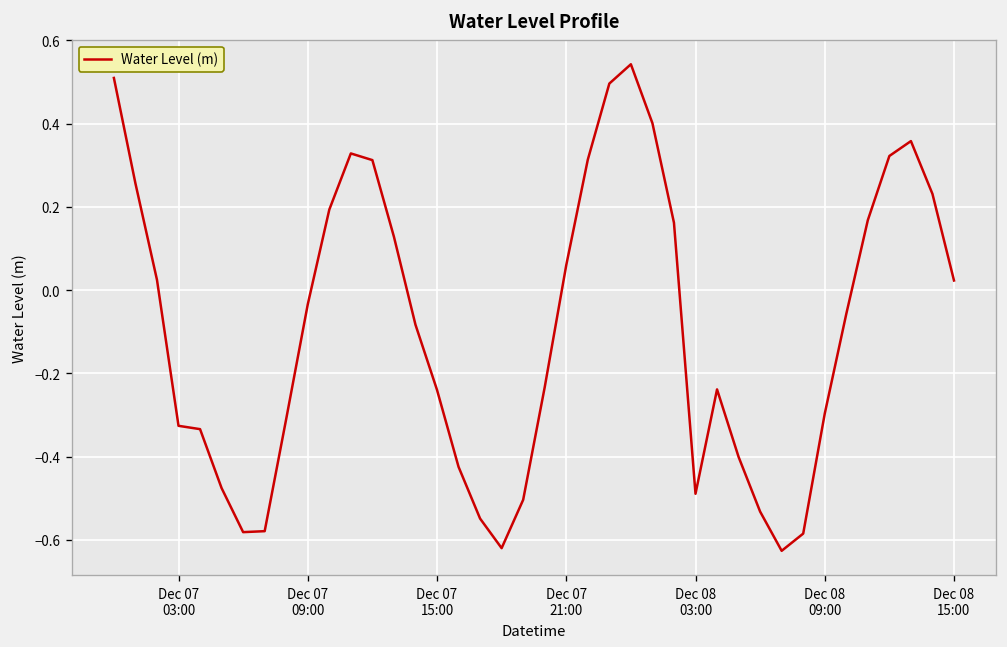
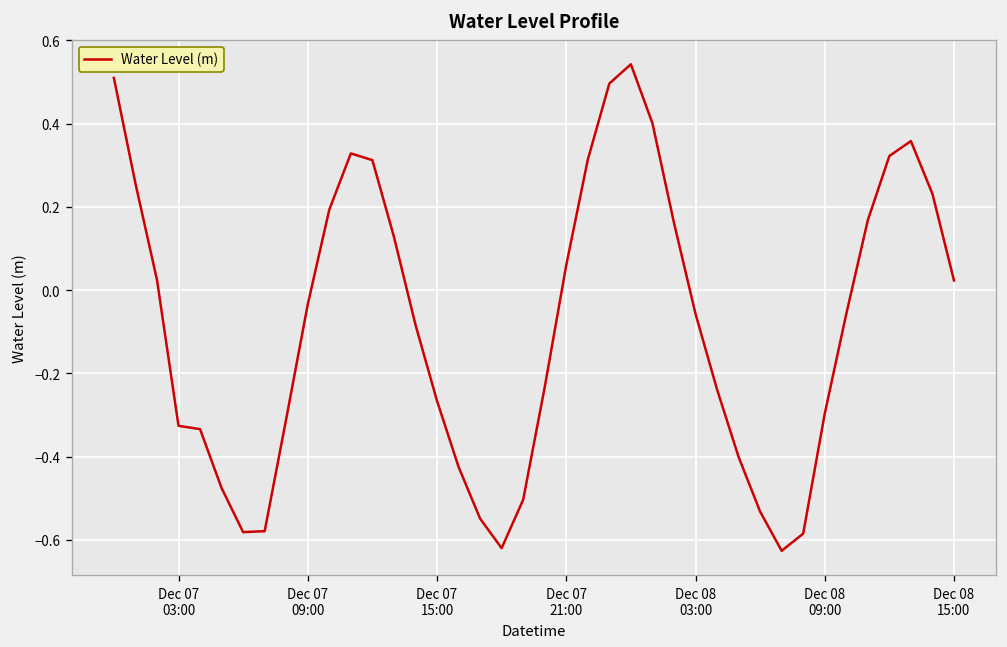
  {
    "Dec 07 03:00": -0.33,
    "Dec 07 09:00": -0.03,
-   "Dec 07 15:00": -0.24,
+   "Dec 07 15:00": -0.27,
    "Dec 07 21:00": 0.06,
-   "Dec 08 03:00": -0.49,
+   "Dec 08 03:00": -0.06,
    "Dec 08 09:00": -0.30,
    "Dec 08 15:00": 0.02
  }
